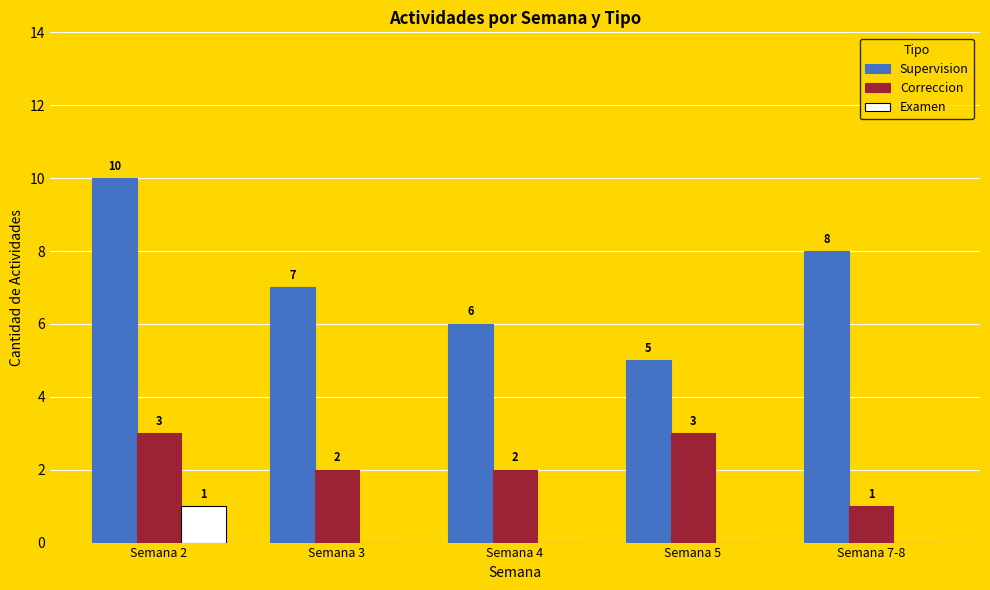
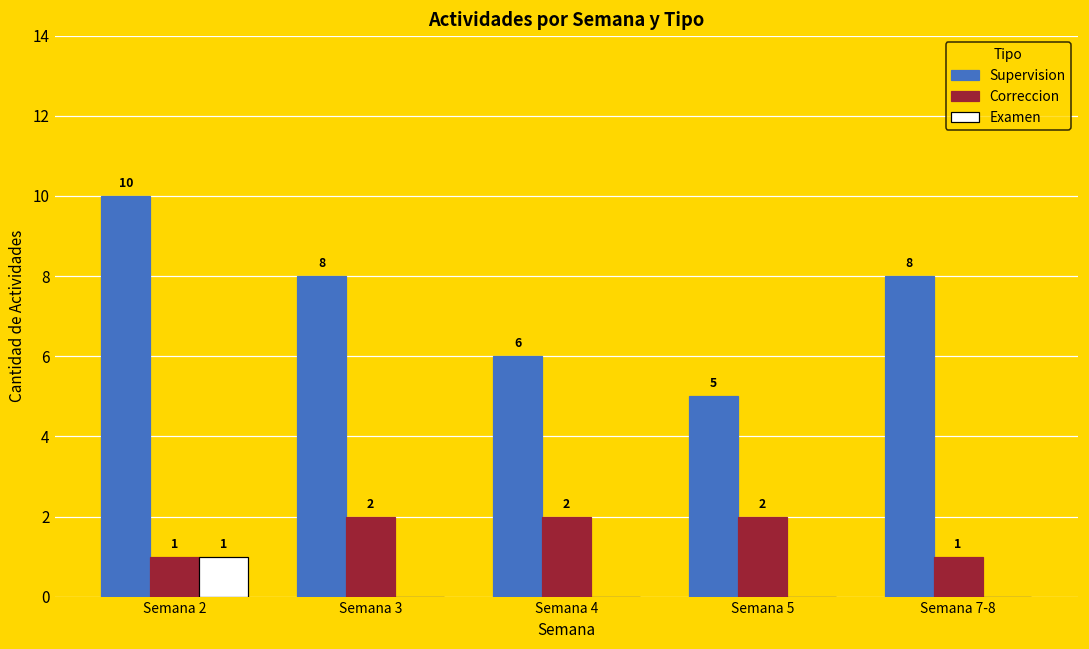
  {
    "Supervision": {
      "Semana 2": 10,
-     "Semana 3": 7,
+     "Semana 3": 8,
      "Semana 4": 6,
      "Semana 5": 5,
      "Semana 7-8": 8
    },
    "Correccion": {
-     "Semana 2": 3,
+     "Semana 2": 1,
      "Semana 3": 2,
      "Semana 4": 2,
-     "Semana 5": 3,
+     "Semana 5": 2,
      "Semana 7-8": 1
    },
    "Examen": {
      "Semana 2": 1
    }
  }
